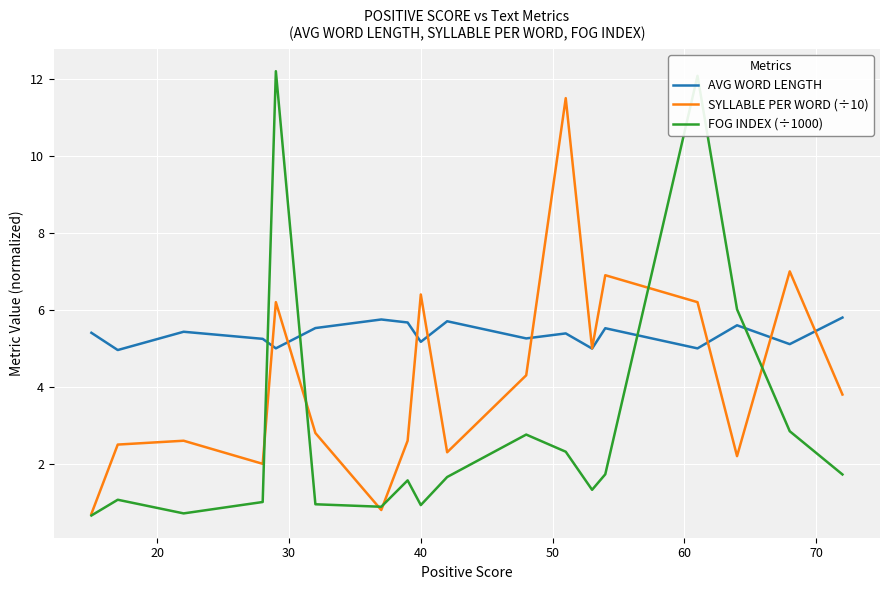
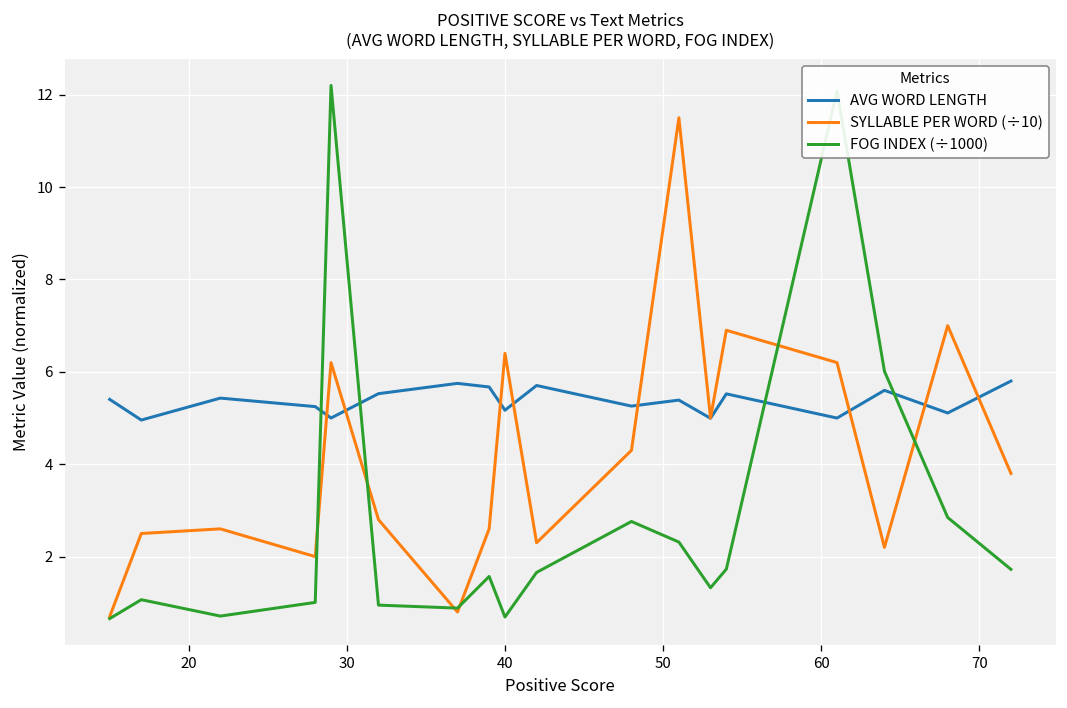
  {
    "AVG WORD LENGTH": {
      "40": 5.2
    },
    "SYLLABLE PER WORD (÷10)": {
      "40": 6.4
    },
    "FOG INDEX (÷1000)": {
-     "40": 0.9
+     "40": 0.7
    }
  }
